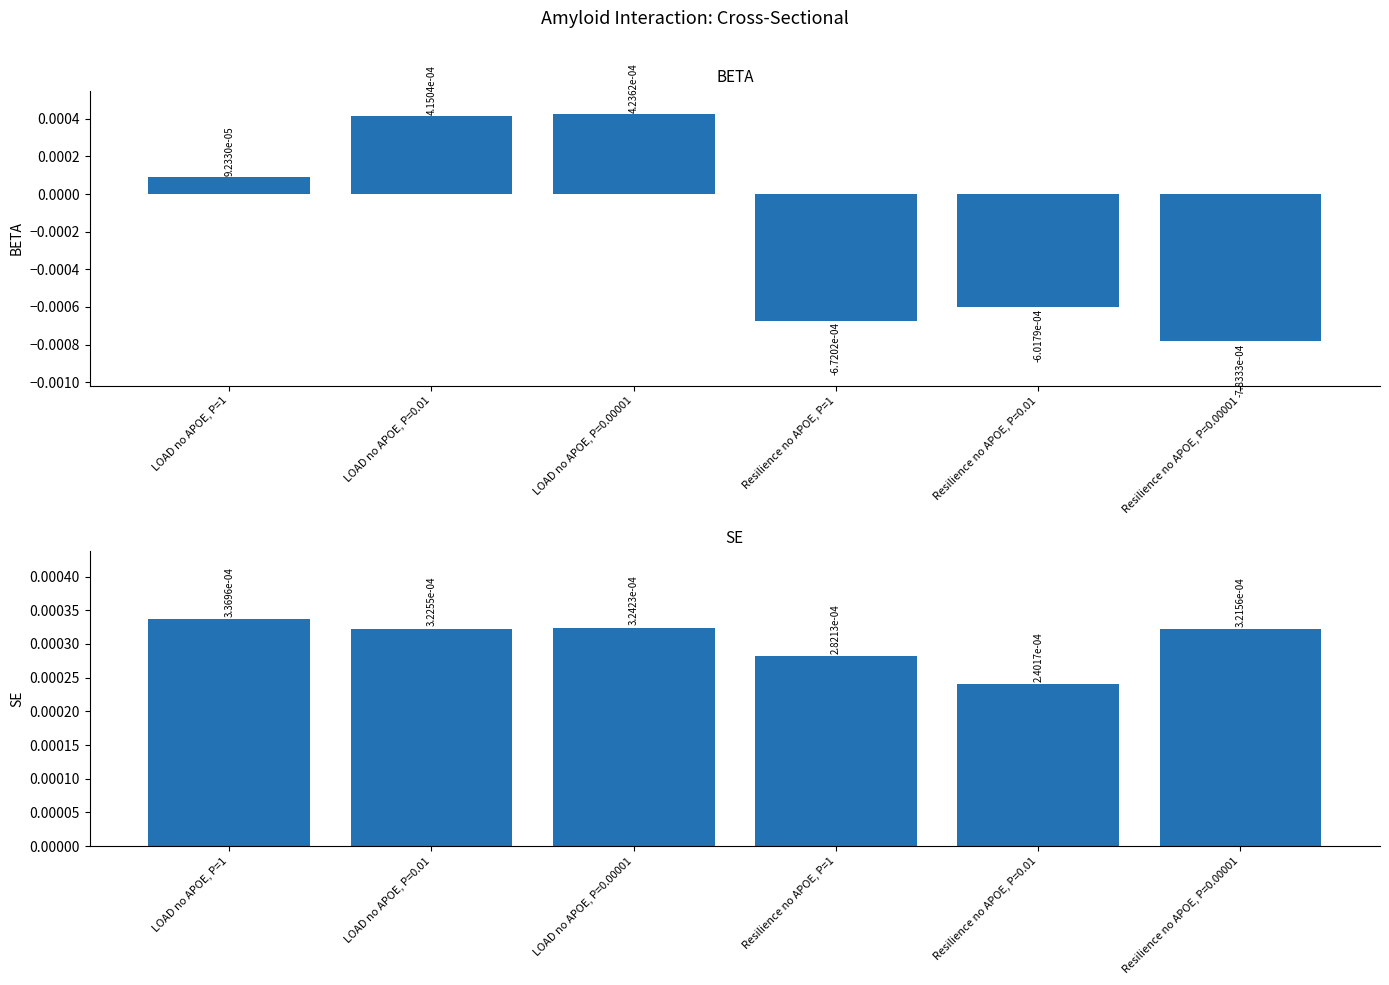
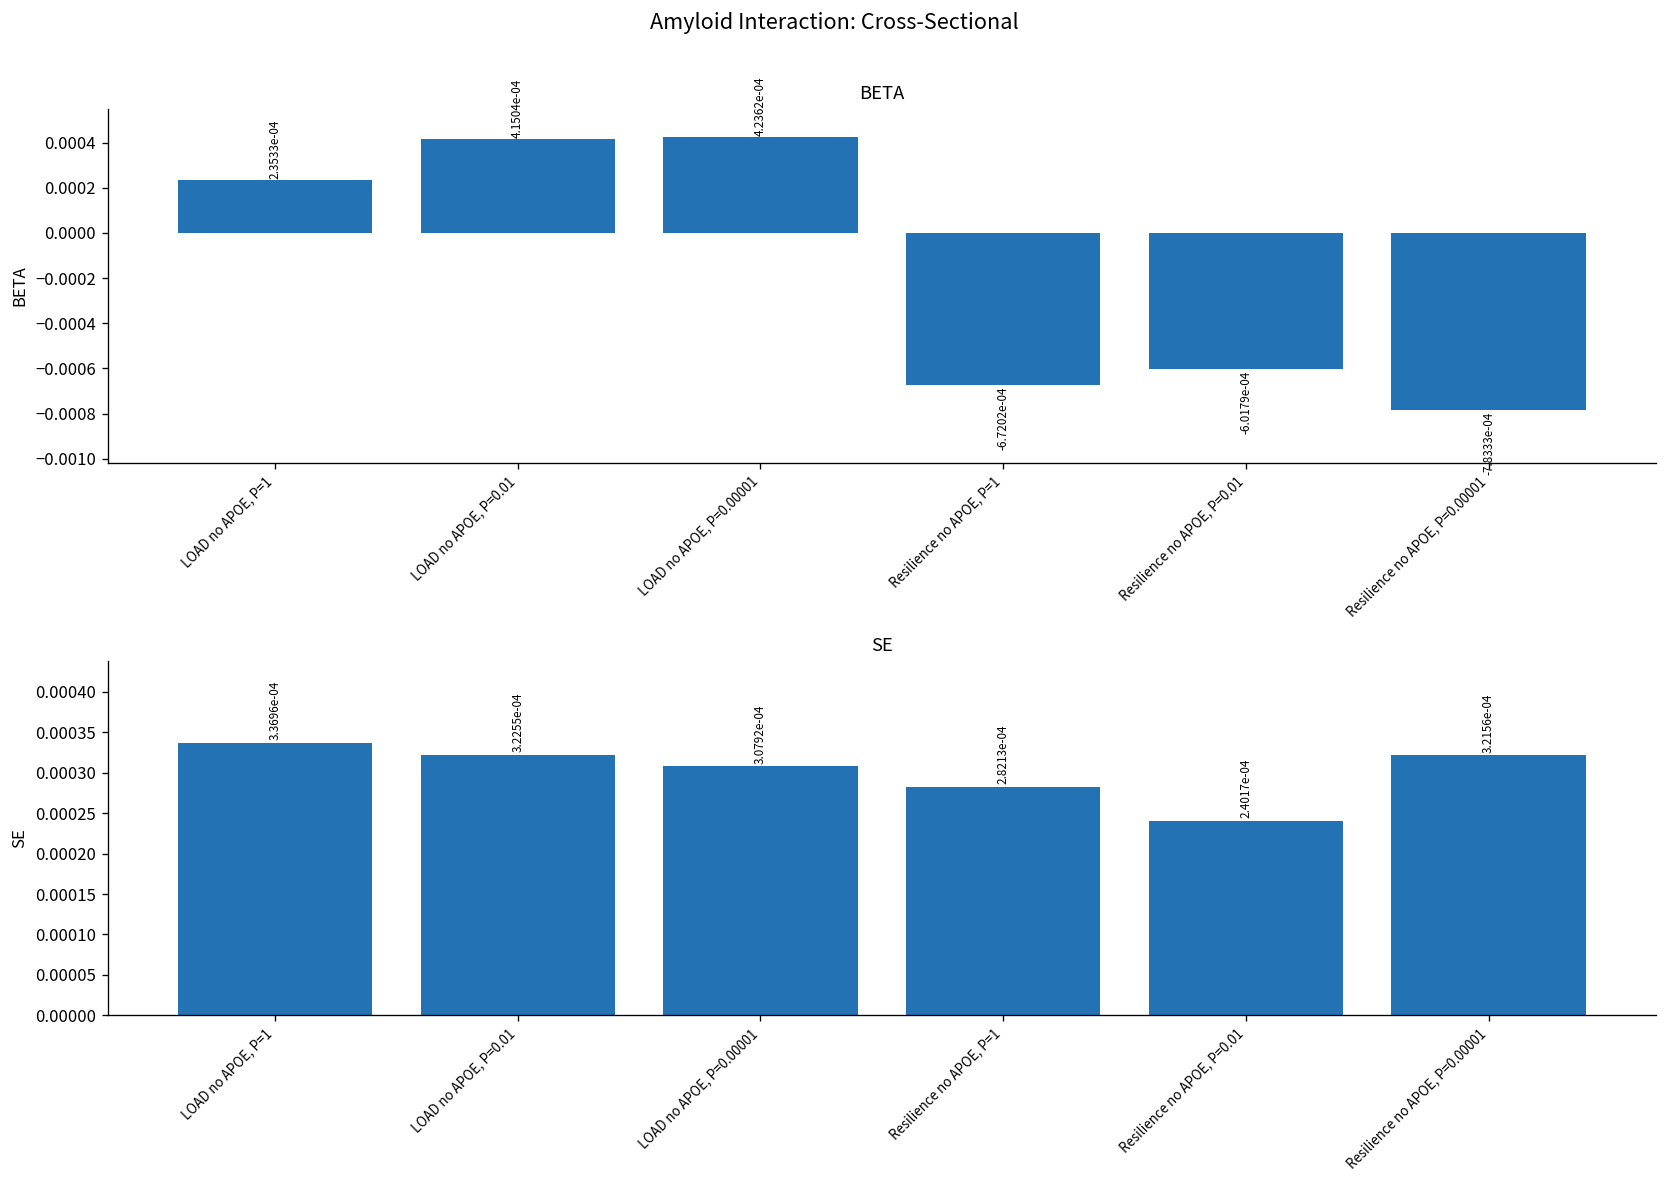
  {
    "BETA": {
-     "LOAD no APOE, P=1": "9.2330e-05",
+     "LOAD no APOE, P=1": "2.3533e-04",
      "LOAD no APOE, P=0.01": "4.1504e-04",
      "LOAD no APOE, P=0.00001": "4.2362e-04",
      "Resilience no APOE, P=1": "-6.7202e-04",
      "Resilience no APOE, P=0.01": "-6.0179e-04",
      "Resilience no APOE, P=0.00001": "-7.8333e-04"
    },
    "SE": {
      "LOAD no APOE, P=1": "3.3696e-04",
      "LOAD no APOE, P=0.01": "3.2255e-04",
-     "LOAD no APOE, P=0.00001": "3.2423e-04",
+     "LOAD no APOE, P=0.00001": "3.0792e-04",
      "Resilience no APOE, P=1": "2.8213e-04",
      "Resilience no APOE, P=0.01": "2.4017e-04",
      "Resilience no APOE, P=0.00001": "3.2156e-04"
    }
  }
